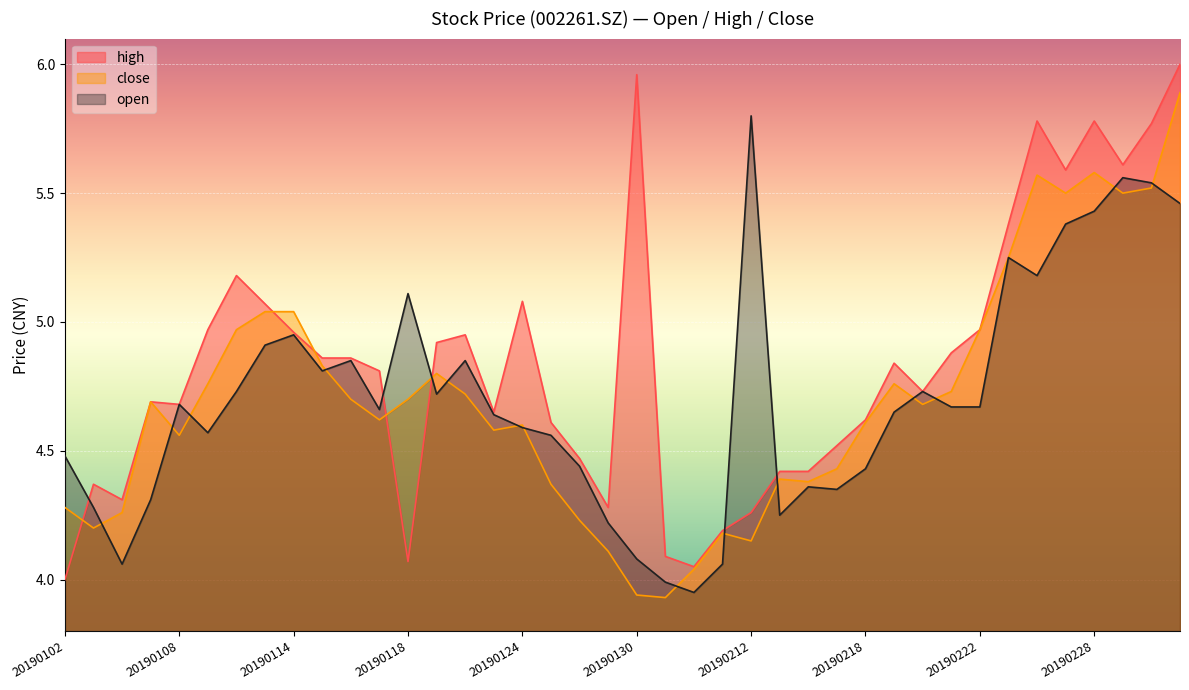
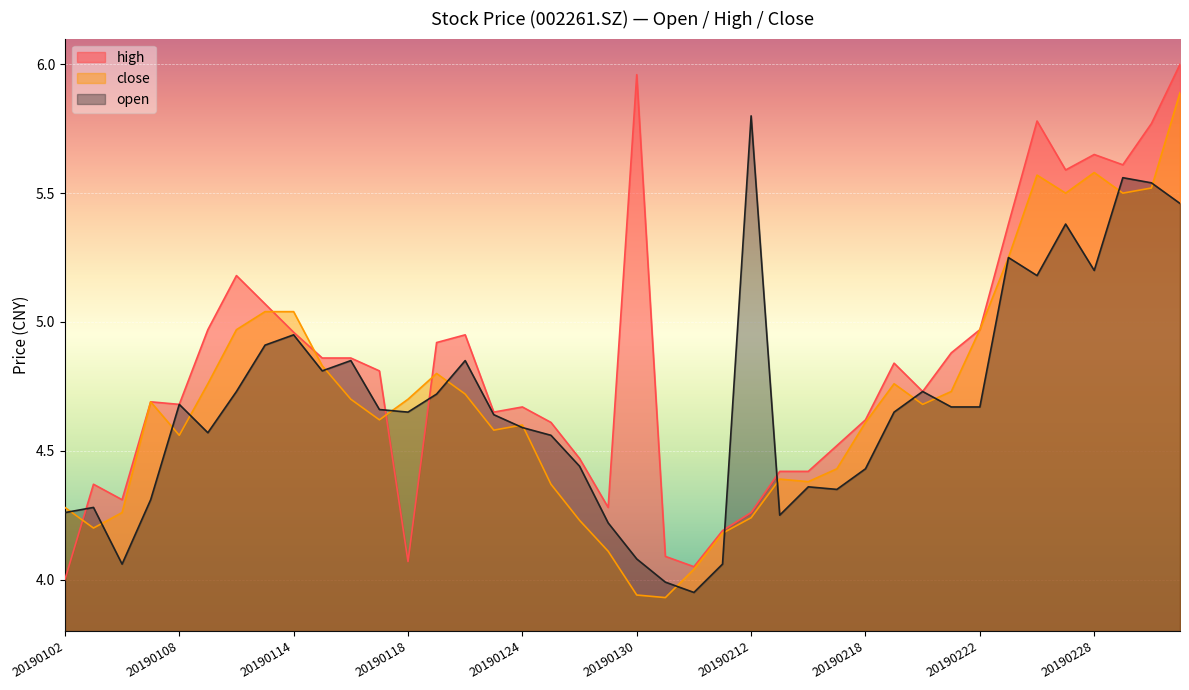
  {
    "high": {
      "20190102": 4.00,
      "20190118": 4.07,
-     "20190124": 5.08,
+     "20190124": 4.67,
      "20190130": 5.96,
      "20190212": 4.26,
      "20190218": 4.62,
-     "20190228": 5.78
+     "20190228": 5.65
    },
    "close": {
      "20190102": 4.28,
      "20190108": 4.56,
      "20190114": 5.04,
      "20190118": 4.70,
      "20190124": 4.60,
      "20190130": 3.94,
-     "20190212": 4.15,
+     "20190212": 4.24,
      "20190218": 4.61,
      "20190228": 5.58
    },
    "open": {
-     "20190102": 4.48,
-     "20190118": 5.11,
+     "20190102": 4.26,
+     "20190118": 4.65,
      "20190124": 4.59,
      "20190130": 4.08,
      "20190212": 5.80,
      "20190218": 4.43,
      "20190222": 4.67,
-     "20190228": 5.43
+     "20190228": 5.20
    }
  }
